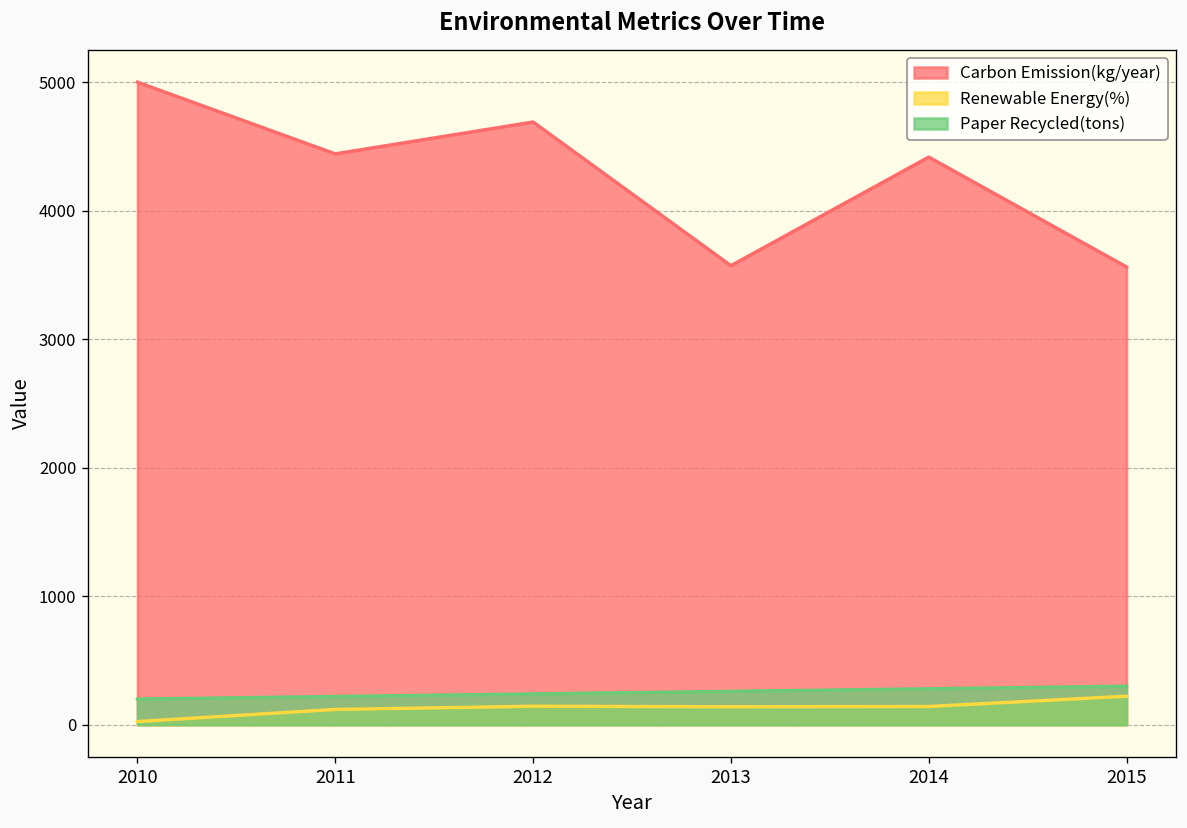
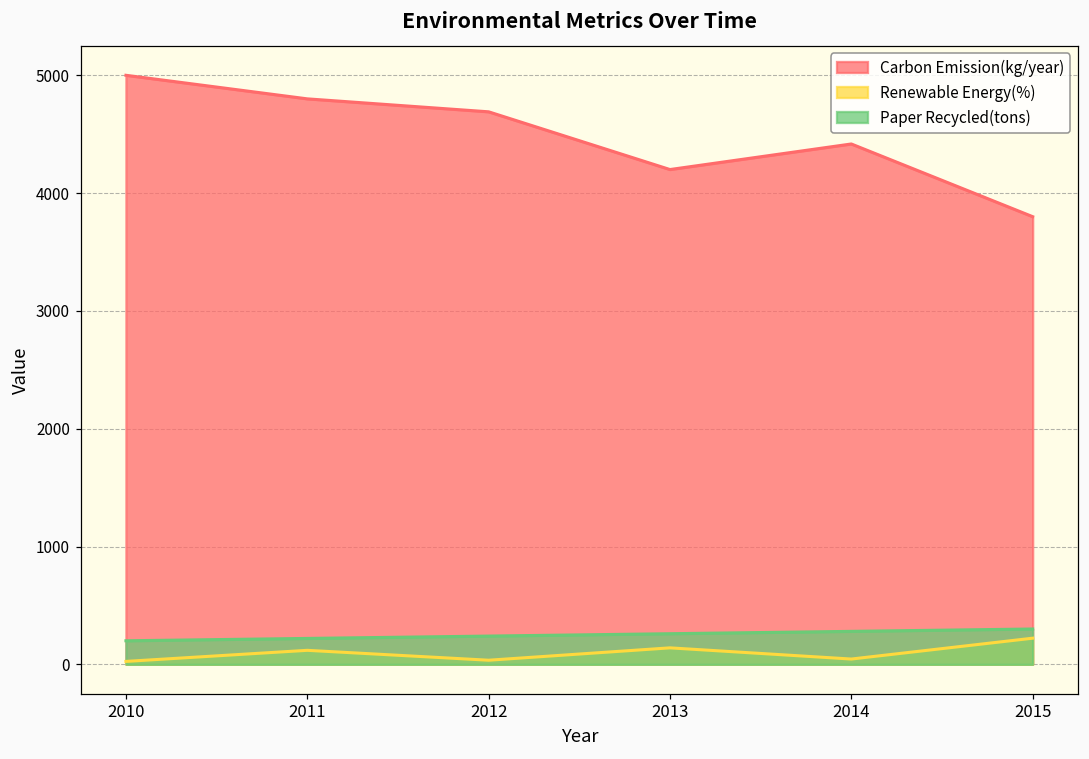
  {
    "Carbon Emission(kg/year)": {
      "2010": 5000,
-     "2011": 4440,
+     "2011": 4800,
      "2012": 4690,
-     "2013": 3570,
+     "2013": 4200,
      "2014": 4420,
-     "2015": 3560
+     "2015": 3800
    },
    "Renewable Energy(%)": {
      "2010": 30,
      "2011": 120,
-     "2012": 140,
+     "2012": 40,
      "2013": 140,
-     "2014": 140,
+     "2014": 50,
      "2015": 220
    },
    "Paper Recycled(tons)": {
      "2010": 200,
      "2011": 220,
      "2012": 240,
      "2013": 260,
      "2014": 280,
      "2015": 300
    }
  }
